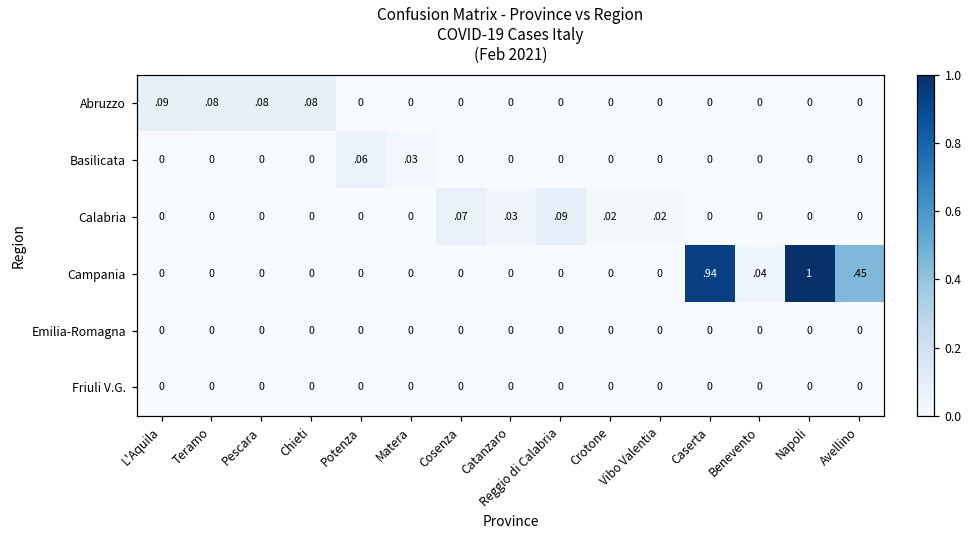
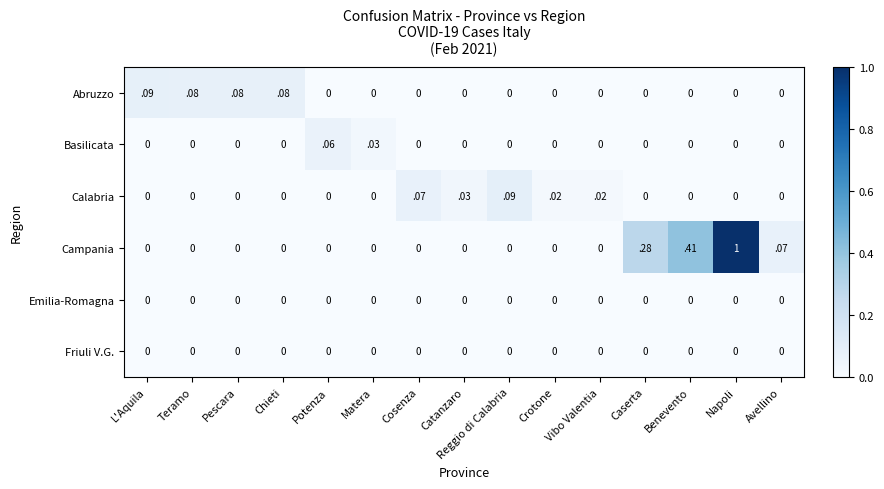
  {
    "Abruzzo": {
      "L'Aquila": "09",
      "Teramo": "08",
      "Pescara": "08",
      "Chieti": "08",
      "Potenza": "0",
      "Matera": "0",
      "Cosenza": "0",
      "Catanzaro": "0",
      "Reggio di Calabria": "0",
      "Crotone": "0",
      "Vibo Valentia": "0",
      "Caserta": "0",
      "Benevento": "0",
      "Napoli": "0",
      "Avellino": "0"
    },
    "Basilicata": {
      "L'Aquila": "0",
      "Teramo": "0",
      "Pescara": "0",
      "Chieti": "0",
      "Potenza": "06",
      "Matera": "03",
      "Cosenza": "0",
      "Catanzaro": "0",
      "Reggio di Calabria": "0",
      "Crotone": "0",
      "Vibo Valentia": "0",
      "Caserta": "0",
      "Benevento": "0",
      "Napoli": "0",
      "Avellino": "0"
    },
    "Calabria": {
      "L'Aquila": "0",
      "Teramo": "0",
      "Pescara": "0",
      "Chieti": "0",
      "Potenza": "0",
      "Matera": "0",
      "Cosenza": "07",
      "Catanzaro": "03",
      "Reggio di Calabria": "09",
      "Crotone": "02",
      "Vibo Valentia": "02",
      "Caserta": "0",
      "Benevento": "0",
      "Napoli": "0",
      "Avellino": "0"
    },
    "Campania": {
      "L'Aquila": "0",
      "Teramo": "0",
      "Pescara": "0",
      "Chieti": "0",
      "Potenza": "0",
      "Matera": "0",
      "Cosenza": "0",
      "Catanzaro": "0",
      "Reggio di Calabria": "0",
      "Crotone": "0",
      "Vibo Valentia": "0",
-     "Caserta": "94",
-     "Benevento": "04",
+     "Caserta": "28",
+     "Benevento": "41",
      "Napoli": "1",
-     "Avellino": "45"
+     "Avellino": "07"
    },
    "Emilia-Romagna": {
      "L'Aquila": "0",
      "Teramo": "0",
      "Pescara": "0",
      "Chieti": "0",
      "Potenza": "0",
      "Matera": "0",
      "Cosenza": "0",
      "Catanzaro": "0",
      "Reggio di Calabria": "0",
      "Crotone": "0",
      "Vibo Valentia": "0",
      "Caserta": "0",
      "Benevento": "0",
      "Napoli": "0",
      "Avellino": "0"
    },
    "Friuli V.G.": {
      "L'Aquila": "0",
      "Teramo": "0",
      "Pescara": "0",
      "Chieti": "0",
      "Potenza": "0",
      "Matera": "0",
      "Cosenza": "0",
      "Catanzaro": "0",
      "Reggio di Calabria": "0",
      "Crotone": "0",
      "Vibo Valentia": "0",
      "Caserta": "0",
      "Benevento": "0",
      "Napoli": "0",
      "Avellino": "0"
    }
  }
